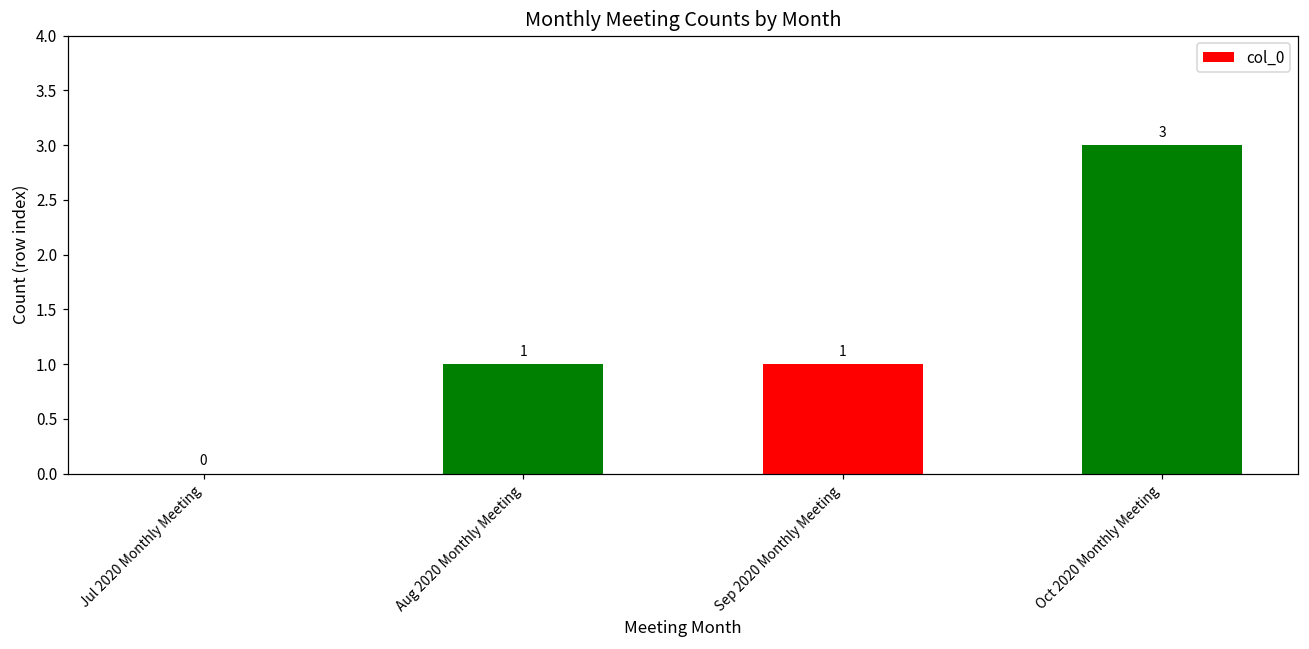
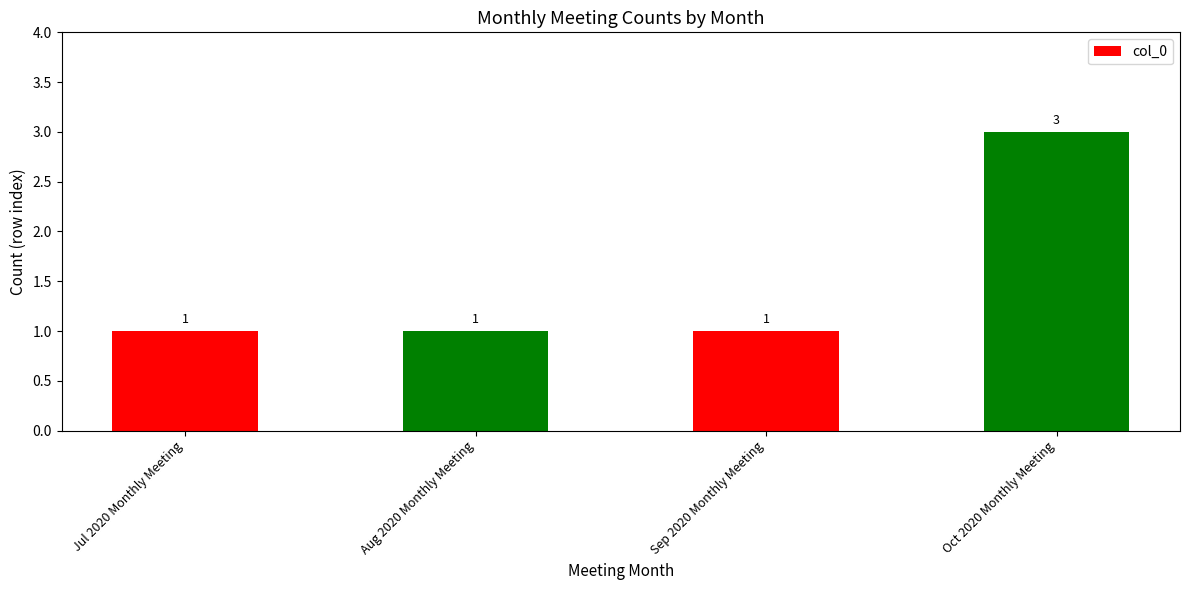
  {
-   "Jul 2020 Monthly Meeting": 0,
+   "Jul 2020 Monthly Meeting": 1,
    "Aug 2020 Monthly Meeting": 1,
    "Sep 2020 Monthly Meeting": 1,
    "Oct 2020 Monthly Meeting": 3
  }
